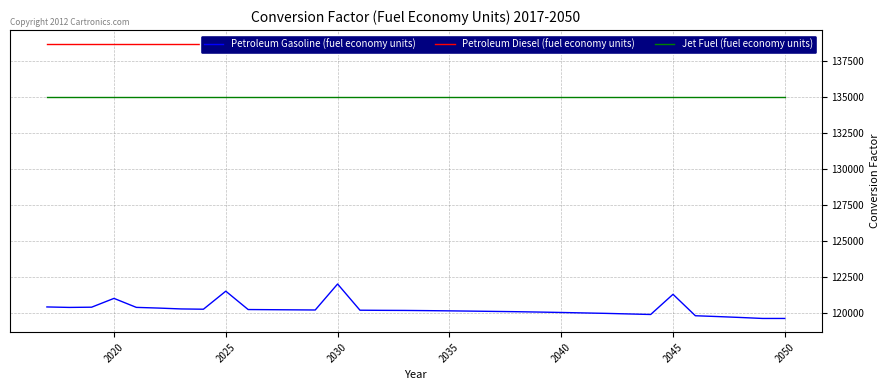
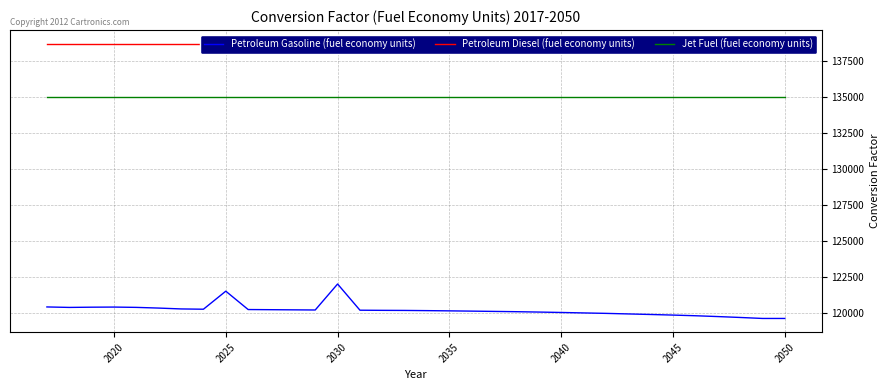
  {
    "Petroleum Gasoline (fuel economy units)": {
-     "2020": 121000,
+     "2020": 120400,
      "2025": 121500,
      "2030": 122000,
      "2035": 120100,
      "2040": 120000,
-     "2045": 121300,
+     "2045": 119800,
      "2050": 119600
    },
    "Jet Fuel (fuel economy units)": {
      "2020": 135000,
      "2025": 135000,
      "2030": 135000,
      "2035": 135000,
      "2040": 135000,
      "2045": 135000,
      "2050": 135000
    }
  }
